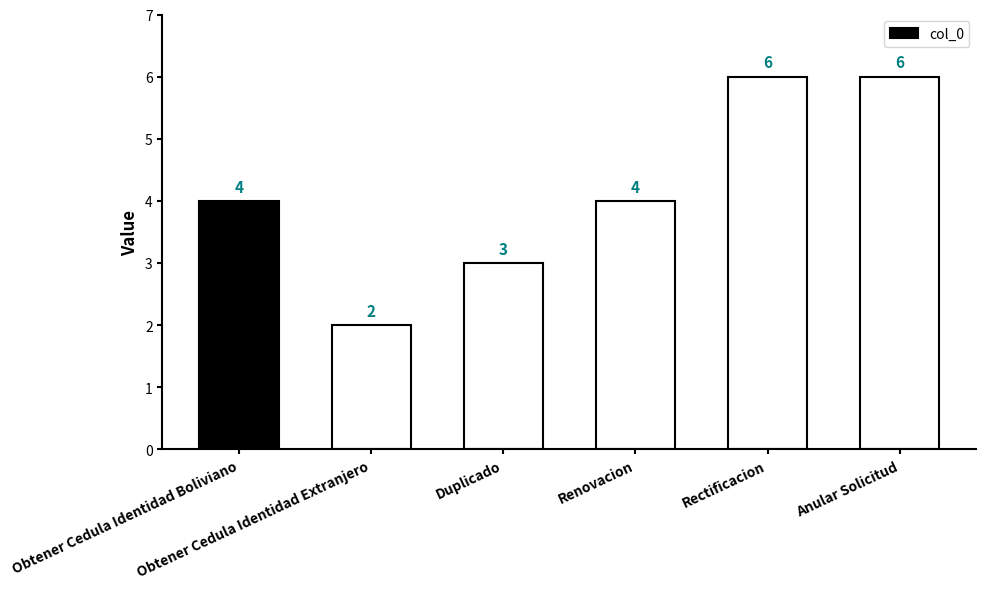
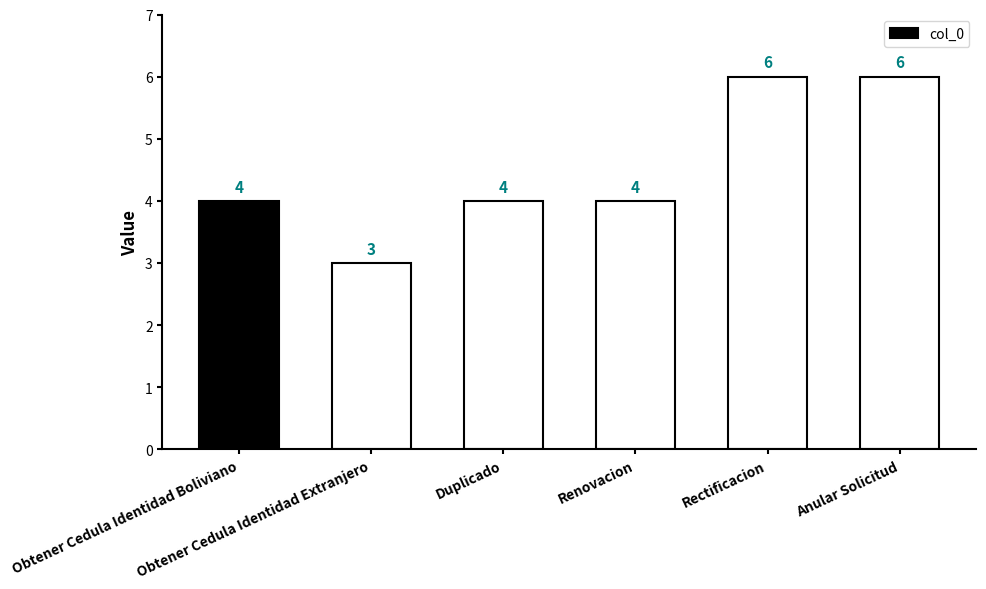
  {
    "Obtener Cedula Identidad Boliviano": 4,
-   "Obtener Cedula Identidad Extranjero": 2,
-   "Duplicado": 3,
+   "Obtener Cedula Identidad Extranjero": 3,
+   "Duplicado": 4,
    "Renovacion": 4,
    "Rectificacion": 6,
    "Anular Solicitud": 6
  }
